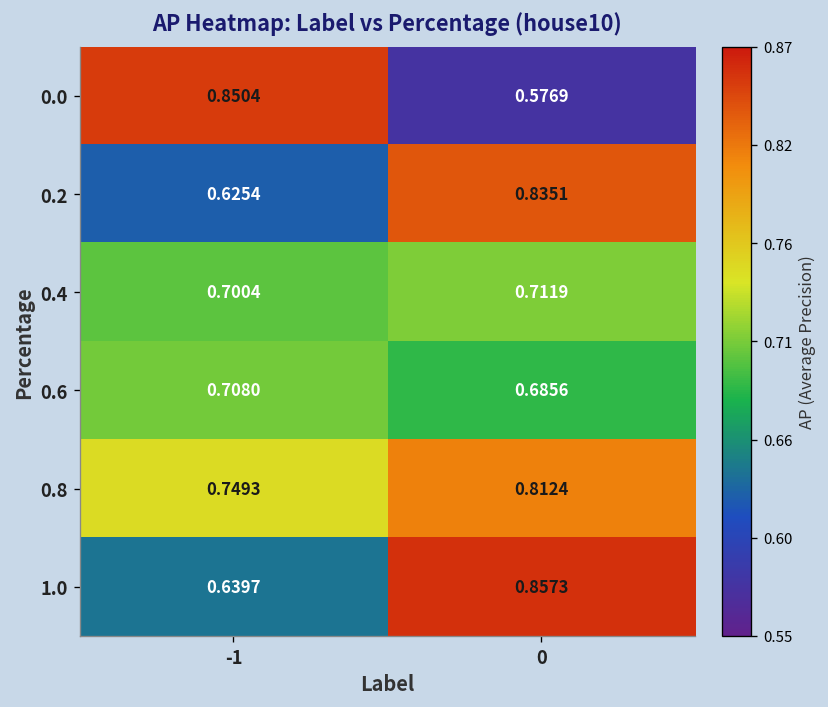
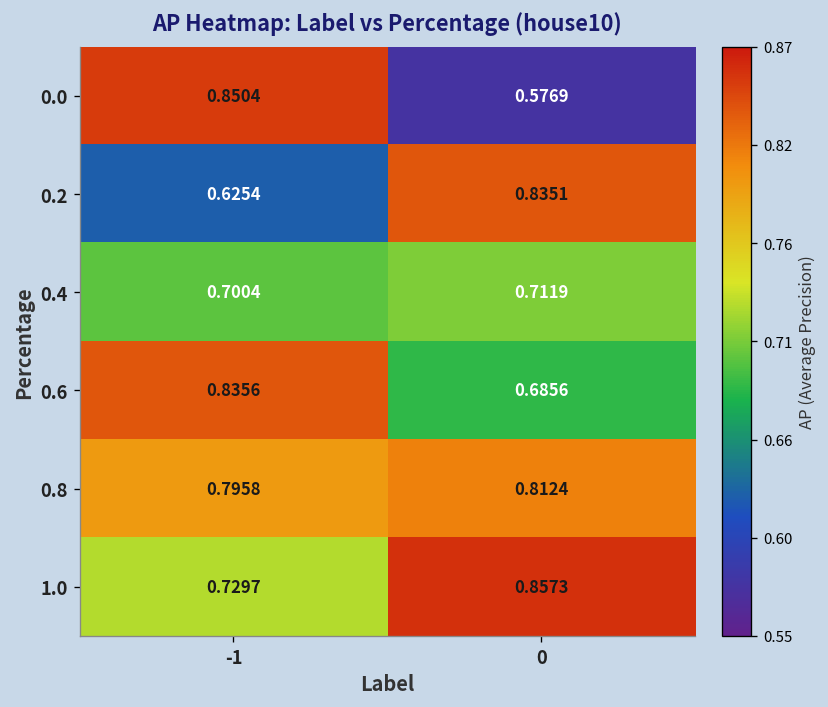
  {
    "0.0": {
      "-1": 0.8504,
      "0": 0.5769
    },
    "0.2": {
      "-1": 0.6254,
      "0": 0.8351
    },
    "0.4": {
      "-1": 0.7004,
      "0": 0.7119
    },
    "0.6": {
-     "-1": 0.7080,
+     "-1": 0.8356,
      "0": 0.6856
    },
    "0.8": {
-     "-1": 0.7493,
+     "-1": 0.7958,
      "0": 0.8124
    },
    "1.0": {
-     "-1": 0.6397,
+     "-1": 0.7297,
      "0": 0.8573
    }
  }
